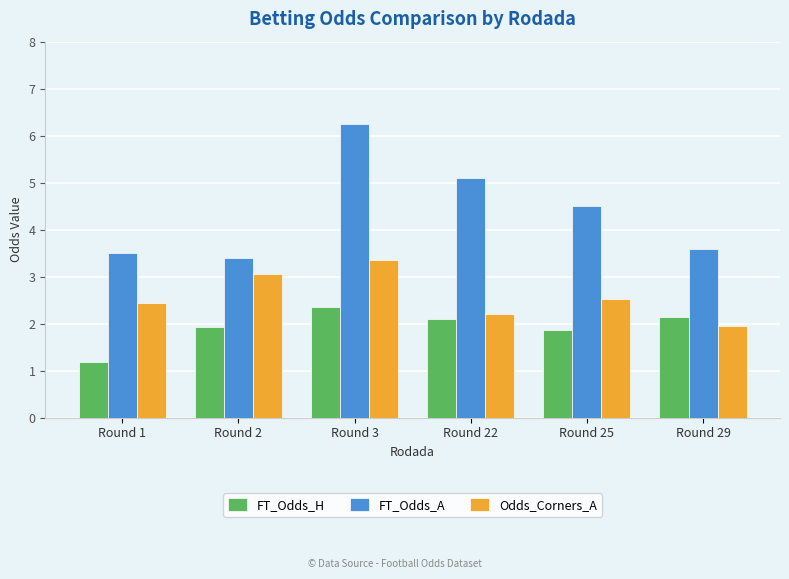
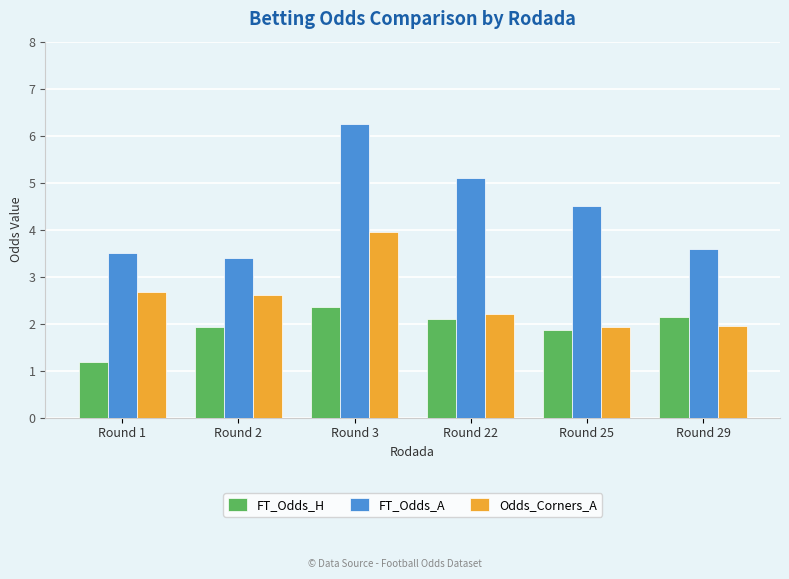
  {
    "FT_Odds_H": {
      "Round 1": 1.2,
      "Round 2": 1.9,
      "Round 3": 2.4,
      "Round 22": 2.1,
      "Round 25": 1.9,
      "Round 29": 2.2
    },
    "FT_Odds_A": {
      "Round 1": 3.5,
      "Round 2": 3.4,
      "Round 3": 6.3,
      "Round 22": 5.1,
      "Round 25": 4.5,
      "Round 29": 3.6
    },
    "Odds_Corners_A": {
-     "Round 1": 2.5,
-     "Round 2": 3.1,
-     "Round 3": 3.4,
+     "Round 1": 2.7,
+     "Round 2": 2.6,
+     "Round 3": 4.0,
      "Round 22": 2.2,
-     "Round 25": 2.5,
+     "Round 25": 1.9,
      "Round 29": 2.0
    }
  }
